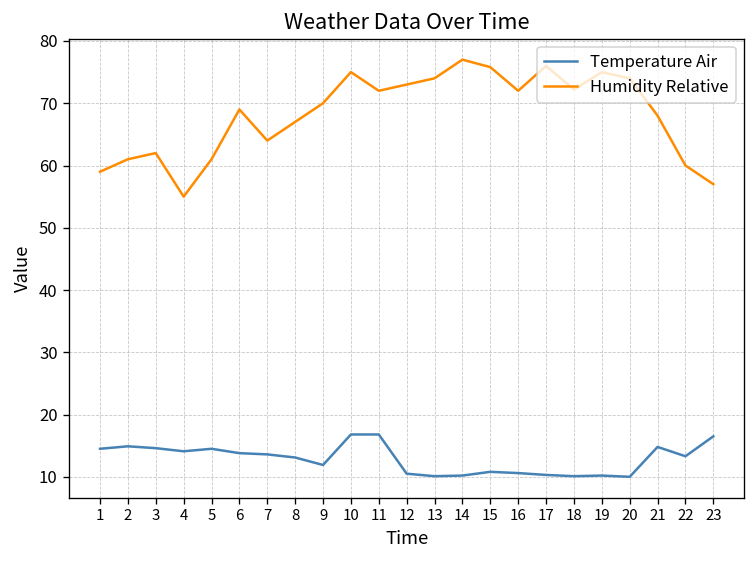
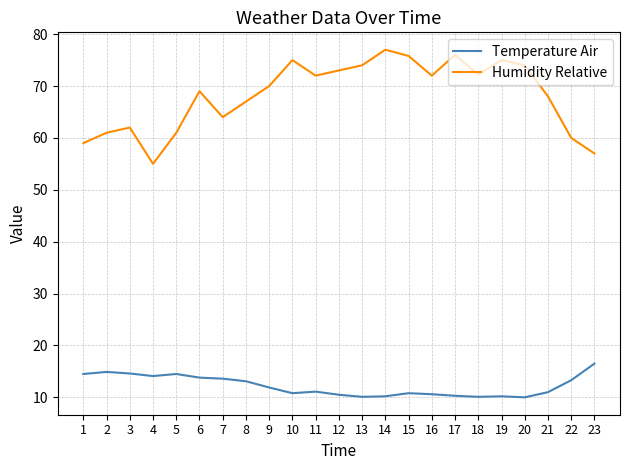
  {
    "Temperature Air": {
      "1": 15,
      "2": 15,
      "3": 15,
      "4": 14,
      "5": 15,
      "6": 14,
      "7": 14,
      "8": 13,
      "9": 12,
-     "10": 17,
-     "11": 17,
+     "10": 11,
+     "11": 11,
      "12": 11,
      "13": 10,
      "14": 10,
      "15": 11,
      "16": 11,
      "17": 10,
      "18": 10,
      "19": 10,
      "20": 10,
-     "21": 15,
+     "21": 11,
      "22": 13,
      "23": 17
    },
    "Humidity Relative": {
      "1": 59,
      "2": 61,
      "3": 62,
      "4": 55,
      "5": 61,
      "6": 69,
      "7": 64,
      "8": 67,
      "9": 70,
      "10": 75,
      "11": 72,
      "12": 73,
      "13": 74,
      "14": 77,
      "15": 76,
      "16": 72,
      "21": 68,
      "22": 60,
      "23": 57
    }
  }
